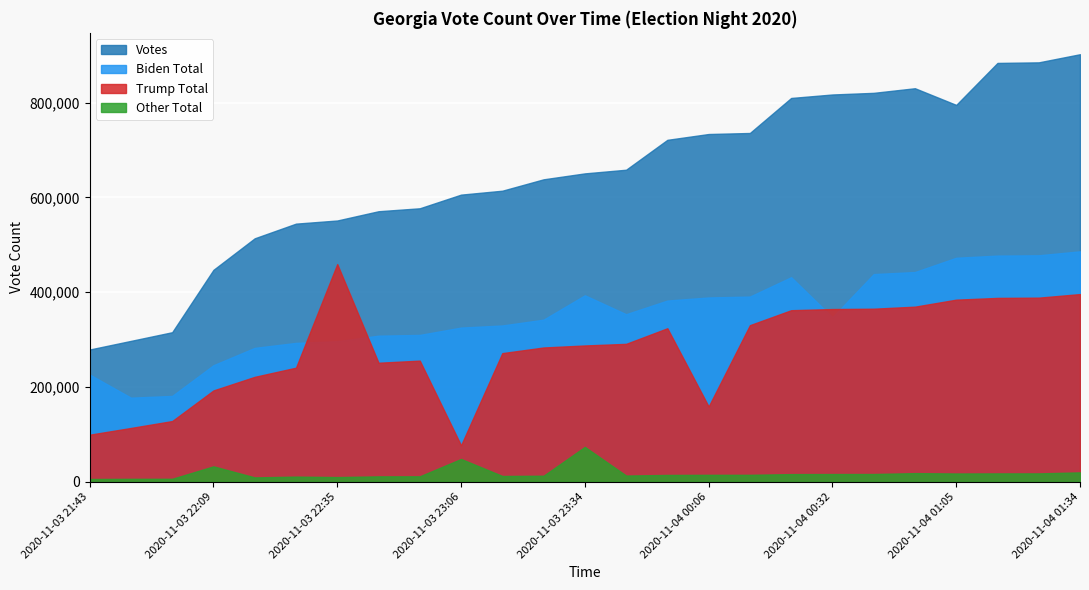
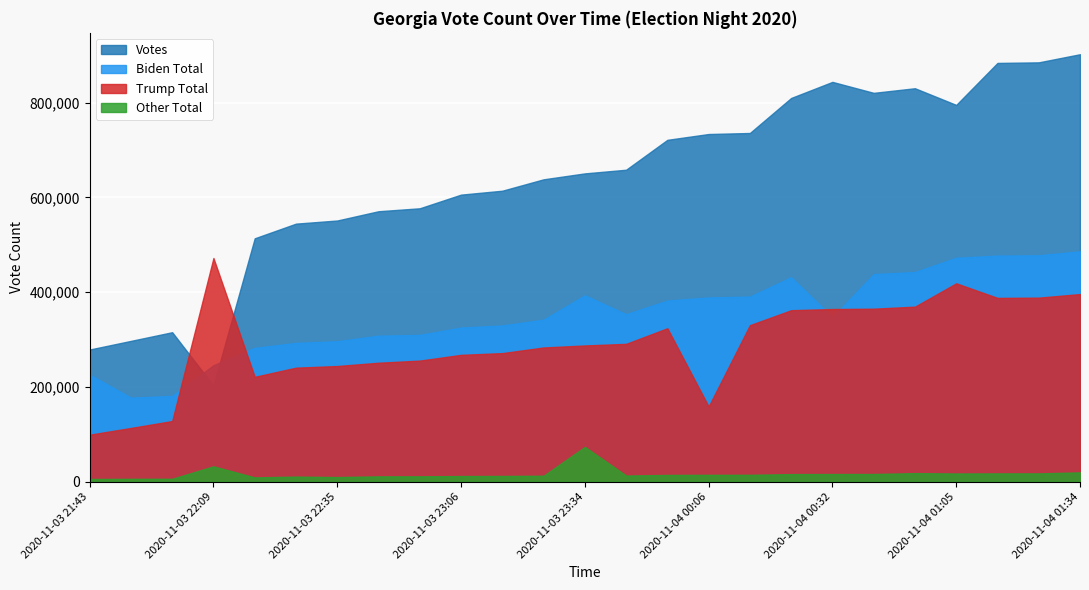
  {
    "Votes": {
      "2020-11-03 21:43": "280,000",
-     "2020-11-03 22:09": "450,000",
+     "2020-11-03 22:09": "200,000",
      "2020-11-03 22:35": "550,000",
      "2020-11-03 23:06": "610,000",
      "2020-11-03 23:34": "650,000",
      "2020-11-04 00:06": "730,000",
-     "2020-11-04 00:32": "820,000",
+     "2020-11-04 00:32": "840,000",
      "2020-11-04 01:05": "800,000",
      "2020-11-04 01:34": "900,000"
    },
    "Biden Total": {
      "2020-11-03 21:43": "230,000",
      "2020-11-03 22:09": "250,000",
      "2020-11-03 22:35": "300,000",
      "2020-11-03 23:06": "330,000",
      "2020-11-03 23:34": "390,000",
      "2020-11-04 00:06": "390,000",
      "2020-11-04 00:32": "350,000",
      "2020-11-04 01:05": "470,000",
      "2020-11-04 01:34": "490,000"
    },
    "Trump Total": {
      "2020-11-03 21:43": "100,000",
-     "2020-11-03 22:09": "190,000",
-     "2020-11-03 22:35": "460,000",
-     "2020-11-03 23:06": "80,000",
+     "2020-11-03 22:09": "470,000",
+     "2020-11-03 22:35": "240,000",
+     "2020-11-03 23:06": "270,000",
      "2020-11-03 23:34": "290,000",
      "2020-11-04 00:06": "160,000",
      "2020-11-04 00:32": "360,000",
-     "2020-11-04 01:05": "380,000",
+     "2020-11-04 01:05": "420,000",
      "2020-11-04 01:34": "400,000"
    },
    "Other Total": {
      "2020-11-03 21:43": "10,000",
      "2020-11-03 22:09": "30,000",
      "2020-11-03 22:35": "10,000",
-     "2020-11-03 23:06": "50,000",
+     "2020-11-03 23:06": "10,000",
      "2020-11-03 23:34": "70,000",
      "2020-11-04 00:06": "10,000",
      "2020-11-04 00:32": "20,000",
      "2020-11-04 01:05": "20,000",
      "2020-11-04 01:34": "20,000"
    }
  }
